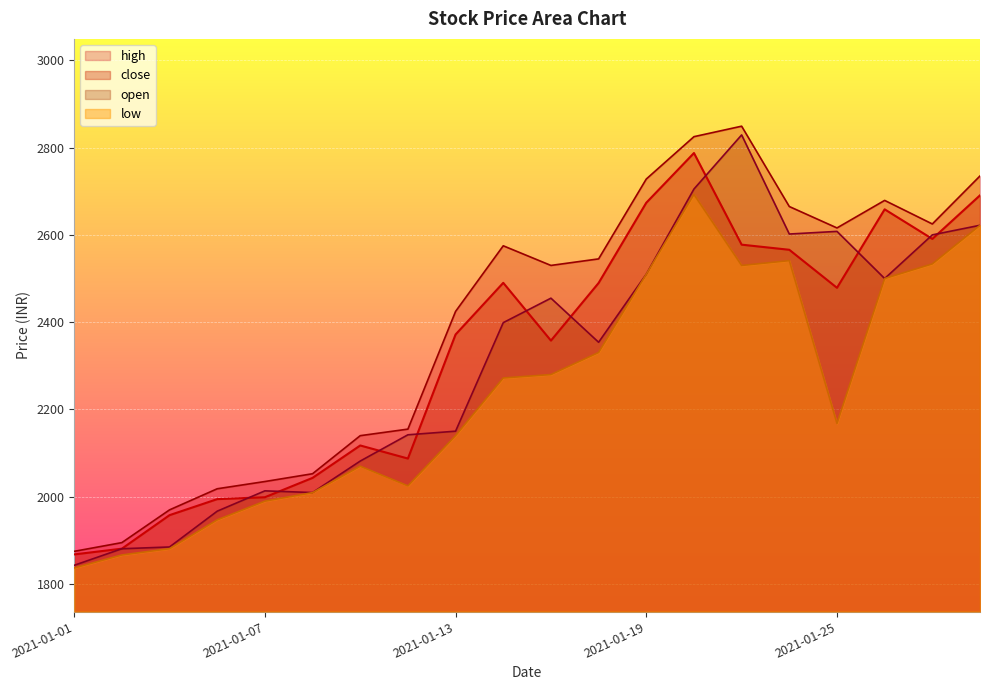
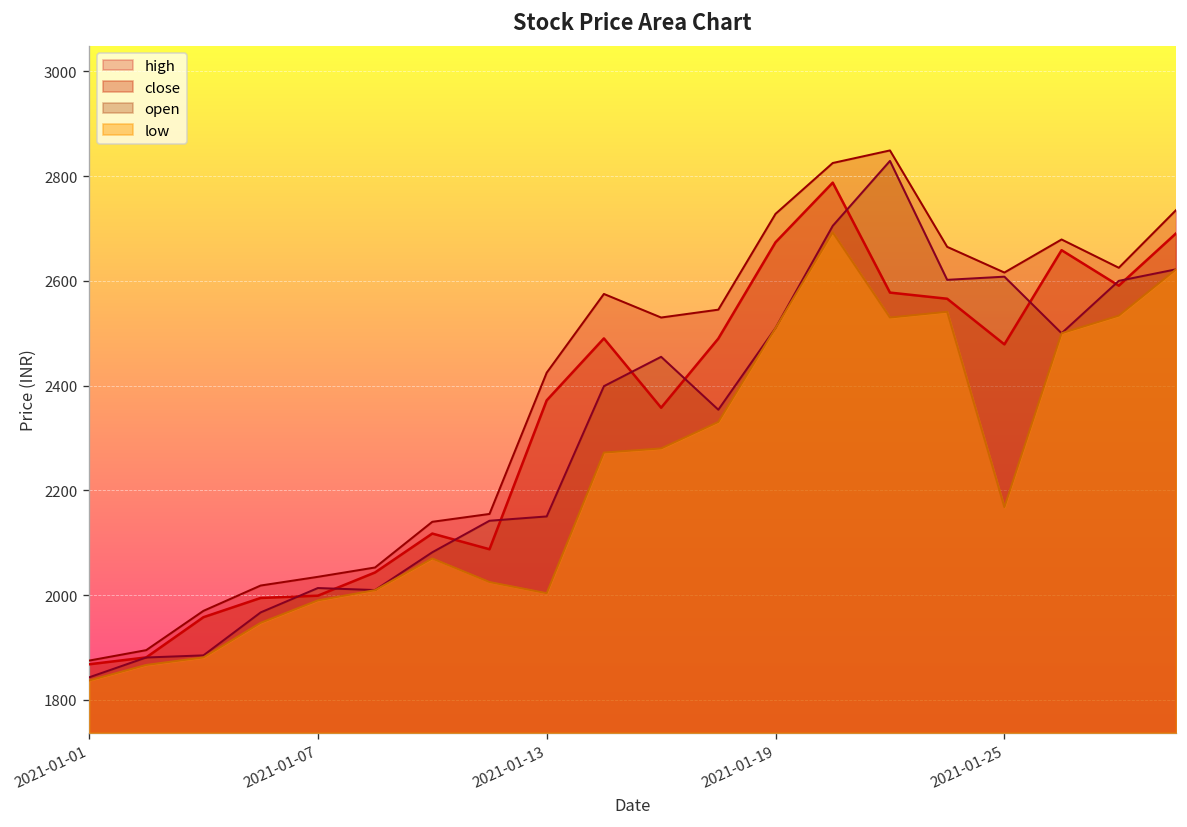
  {
    "low": {
      "2021-01-01": 1840,
      "2021-01-07": 1990,
-     "2021-01-13": 2140,
+     "2021-01-13": 2000,
      "2021-01-25": 2170
    }
  }
